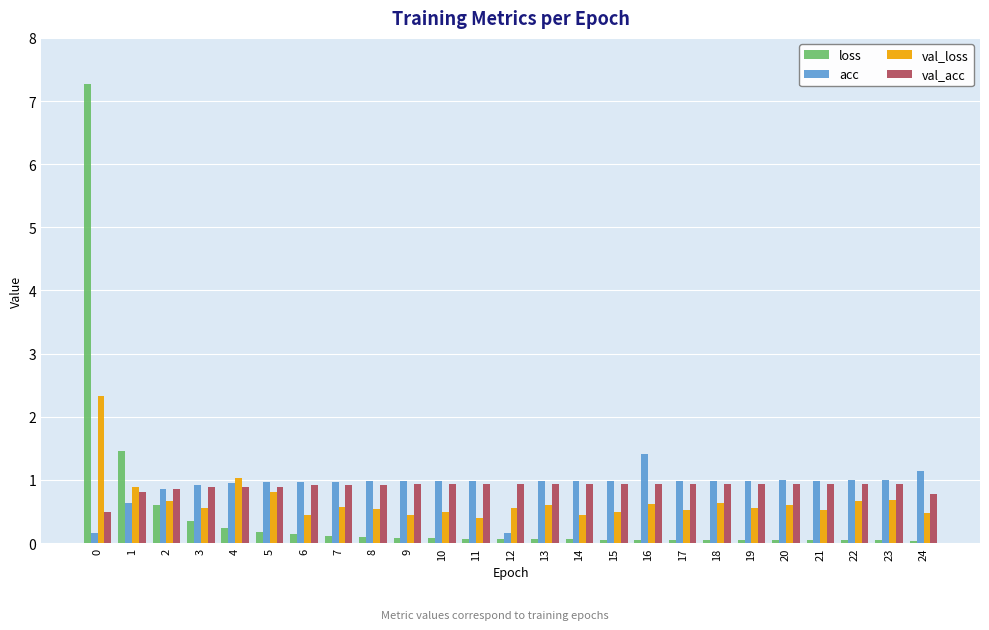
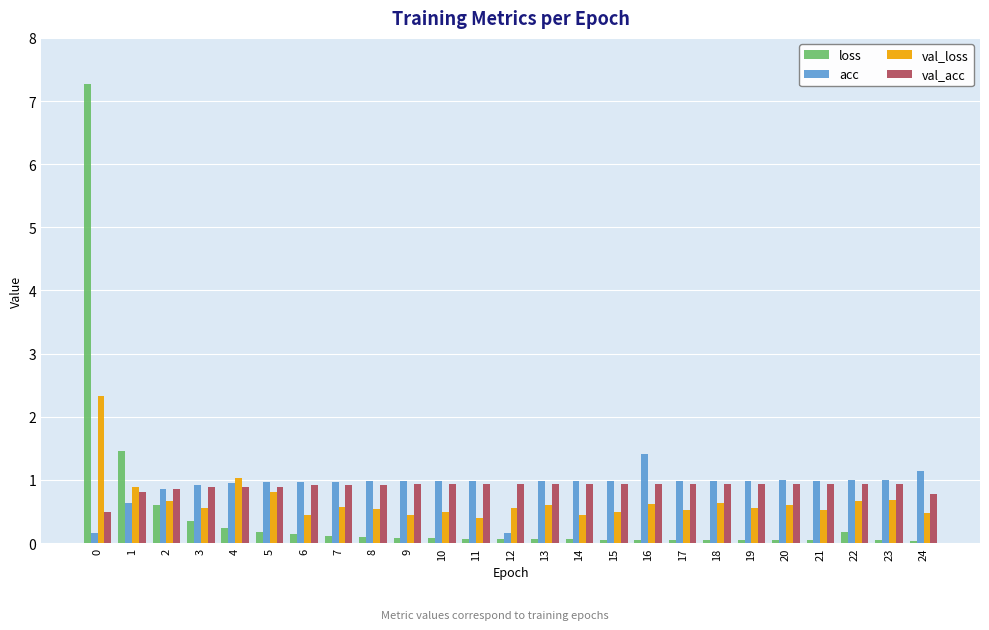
  {
    "loss": {
      "0": 7.3,
      "1": 1.5,
      "2": 0.6,
      "3": 0.3,
      "4": 0.2,
      "5": 0.2,
      "6": 0.1,
      "7": 0.1,
      "8": 0.1,
      "9": 0.1,
      "10": 0.1,
      "11": 0.1,
      "12": 0.1,
      "13": 0.1,
      "14": 0.1,
      "15": 0.1,
      "16": 0.1,
      "17": 0.1,
      "18": 0.0,
      "19": 0.0,
      "20": 0.0,
      "21": 0.0,
-     "22": 0.0,
+     "22": 0.2,
      "23": 0.0
    },
    "acc": {
      "0": 0.2,
      "1": 0.6,
      "2": 0.9,
      "3": 0.9,
      "4": 0.9,
      "5": 1.0,
      "6": 1.0,
      "7": 1.0,
      "8": 1.0,
      "9": 1.0,
      "10": 1.0,
      "11": 1.0,
      "12": 0.2,
      "13": 1.0,
      "14": 1.0,
      "15": 1.0,
      "16": 1.4,
      "17": 1.0,
      "18": 1.0,
      "19": 1.0,
      "20": 1.0,
      "21": 1.0,
      "22": 1.0,
      "23": 1.0,
      "24": 1.1
    },
    "val_loss": {
      "0": 2.3,
      "1": 0.9,
      "2": 0.7,
      "3": 0.6,
      "4": 1.0,
      "5": 0.8,
      "6": 0.5,
      "7": 0.6,
      "8": 0.5,
      "9": 0.5,
      "10": 0.5,
      "11": 0.4,
      "12": 0.6,
      "13": 0.6,
      "14": 0.5,
      "15": 0.5,
      "16": 0.6,
      "17": 0.5,
      "18": 0.6,
      "19": 0.6,
      "20": 0.6,
      "21": 0.5,
      "22": 0.7,
      "23": 0.7,
      "24": 0.5
    },
    "val_acc": {
      "0": 0.5,
      "1": 0.8,
      "2": 0.9,
      "3": 0.9,
      "4": 0.9,
      "5": 0.9,
      "6": 0.9,
      "7": 0.9,
      "8": 0.9,
      "9": 0.9,
      "10": 0.9,
      "11": 0.9,
      "12": 0.9,
      "13": 0.9,
      "14": 0.9,
      "15": 0.9,
      "16": 0.9,
      "17": 0.9,
      "18": 0.9,
      "19": 0.9,
      "20": 0.9,
      "21": 0.9,
      "22": 0.9,
      "23": 0.9,
      "24": 0.8
    }
  }
